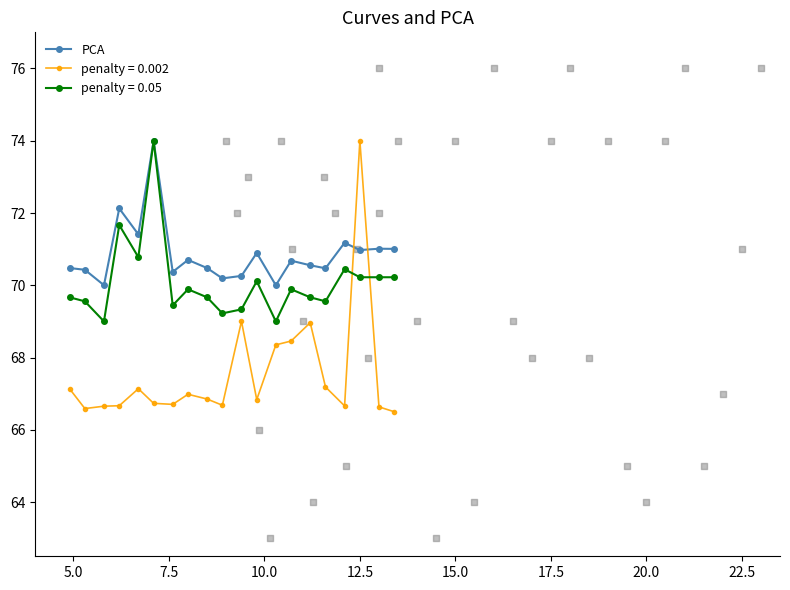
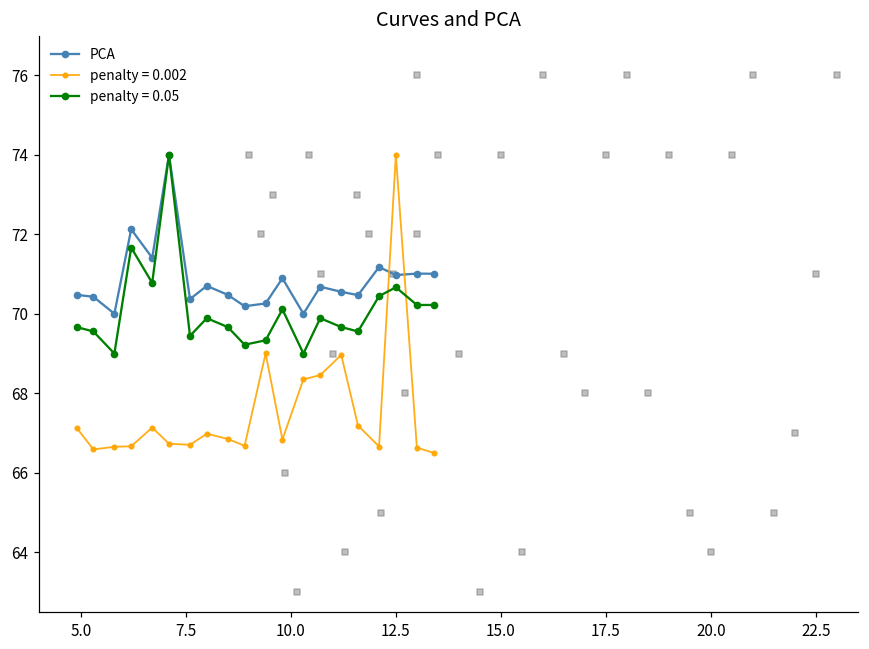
  {
    "PCA": {
      "12.5": 71.0
    },
    "penalty = 0.002": {
      "12.5": 74.0
    },
    "penalty = 0.05": {
-     "12.5": 70.2
+     "12.5": 70.7
    }
  }
